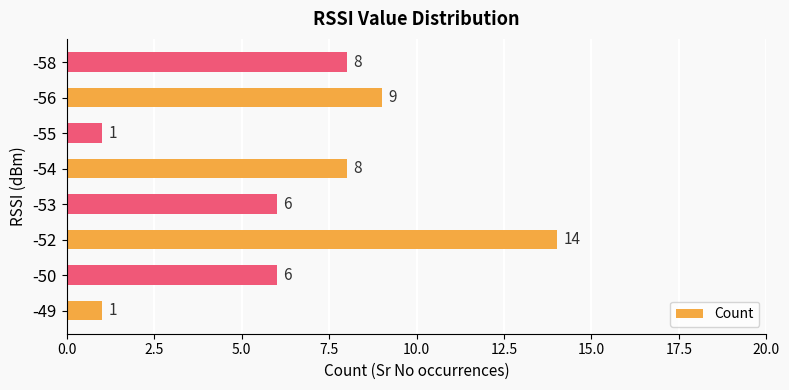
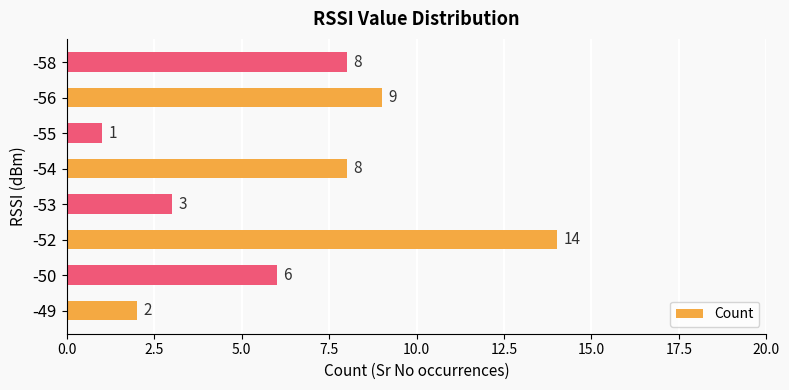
  {
    "-58": 8,
    "-56": 9,
    "-55": 1,
    "-54": 8,
-   "-53": 6,
+   "-53": 3,
    "-52": 14,
    "-50": 6,
-   "-49": 1
+   "-49": 2
  }
